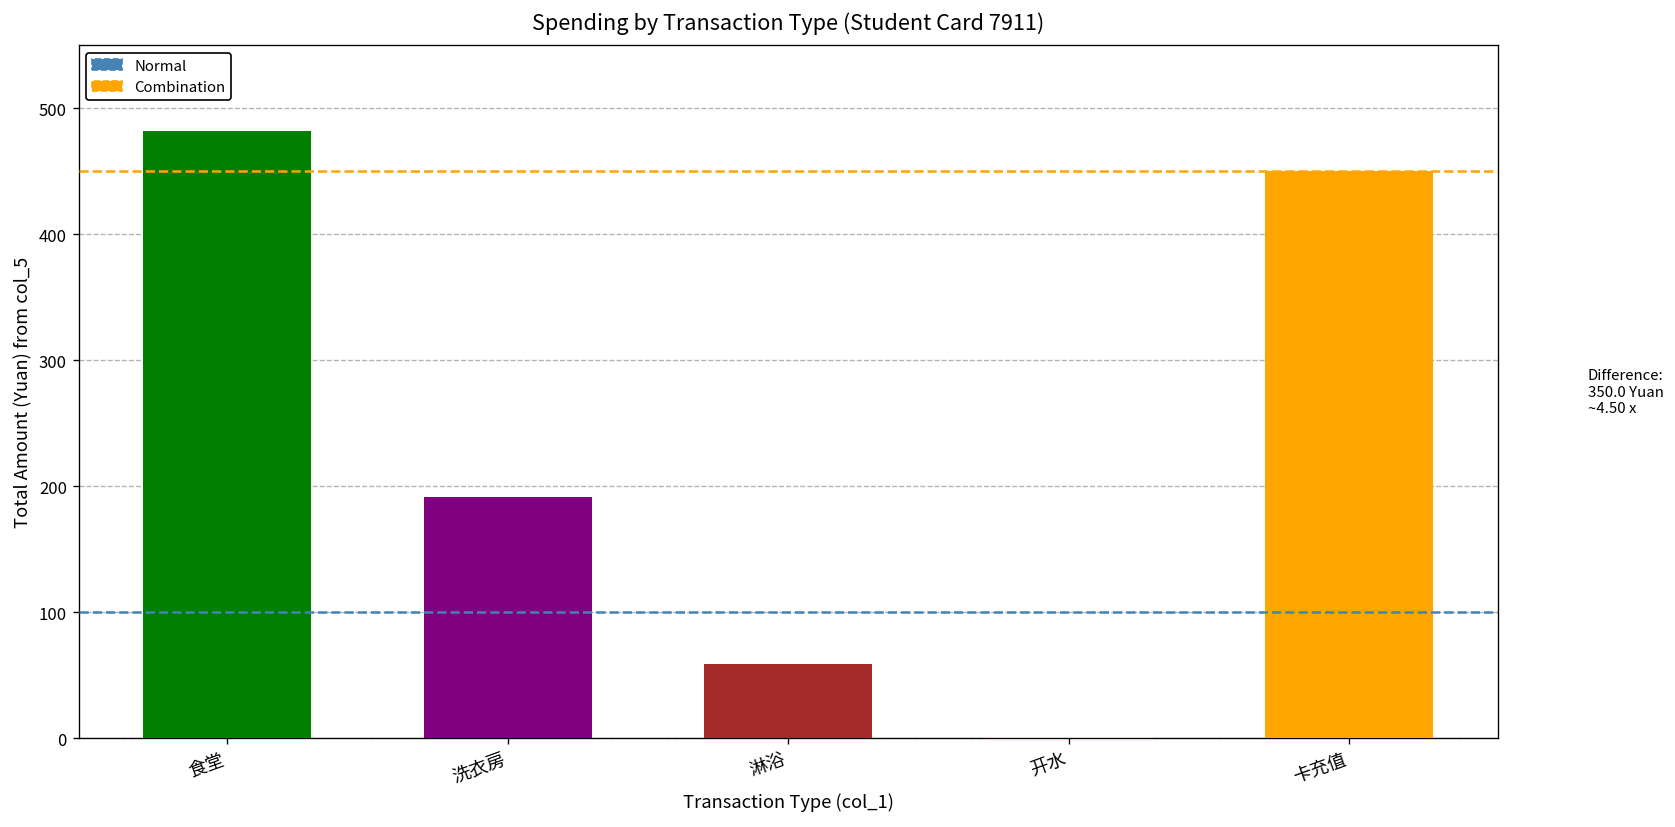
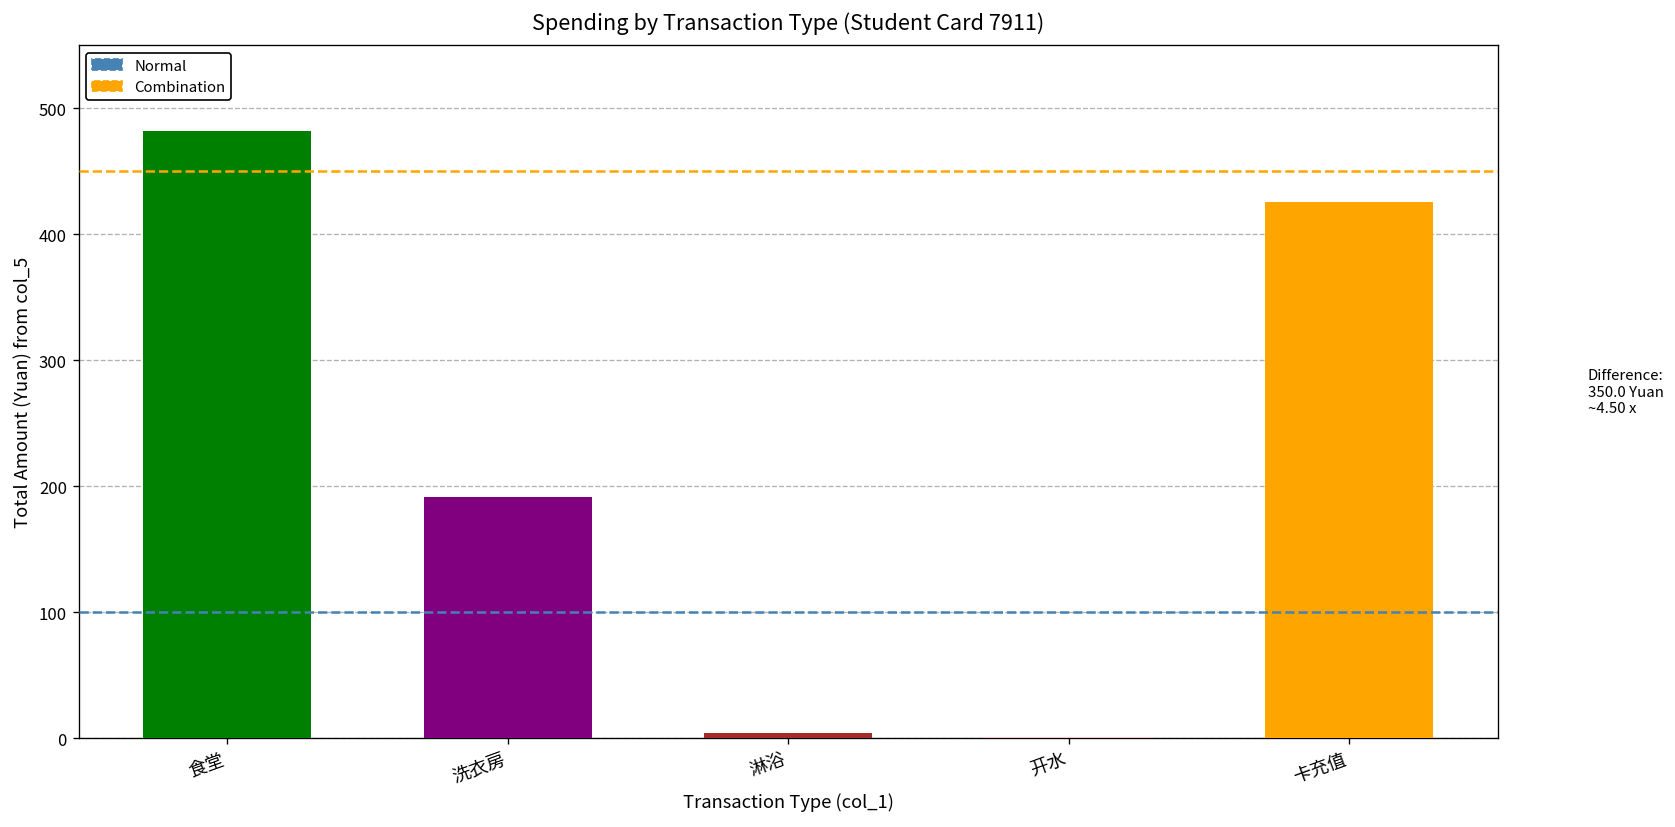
  {
    "食堂": 482,
    "洗衣房": 191,
-   "淋浴": 59,
-   "卡充值": 450
+   "淋浴": 4,
+   "卡充值": 426
  }
